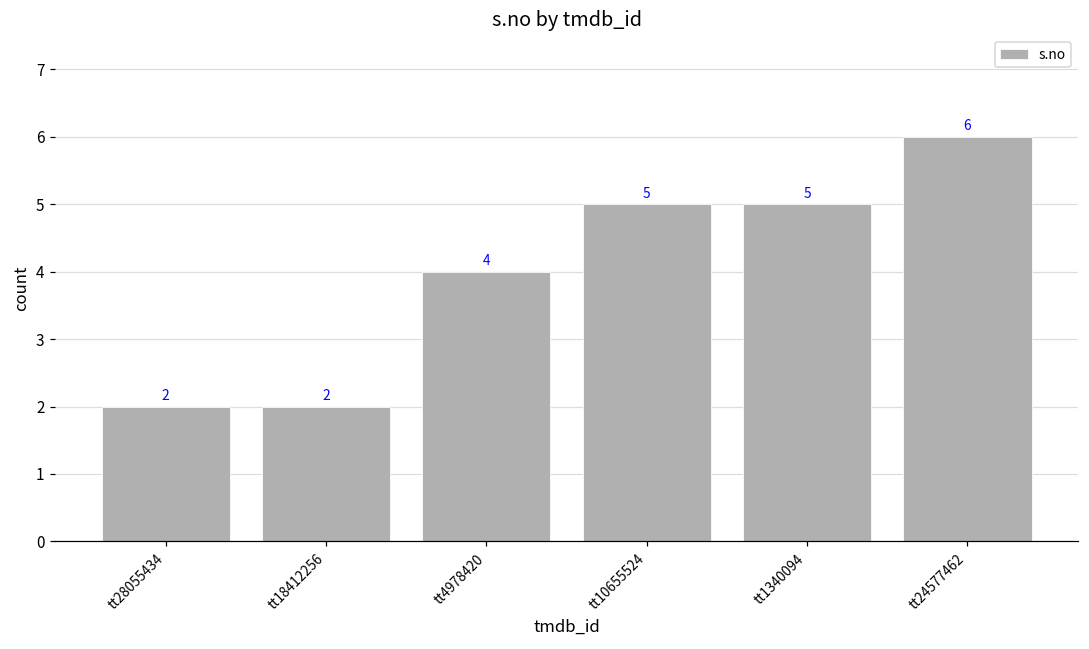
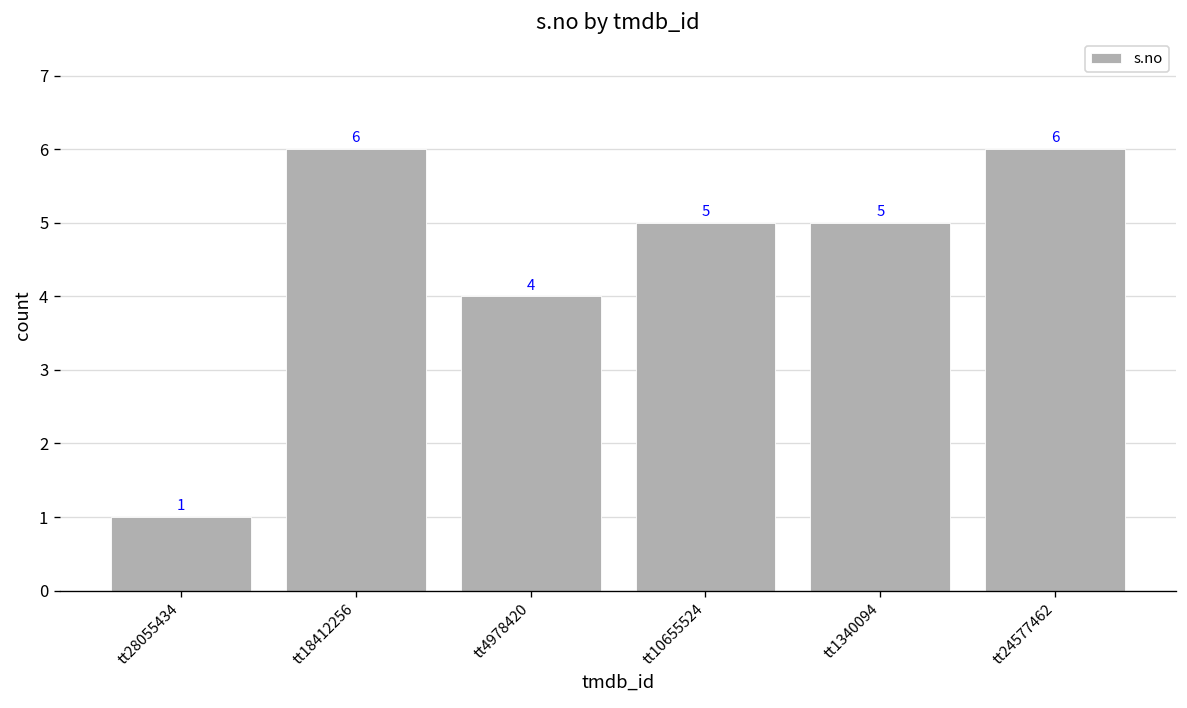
  {
-   "tt28055434": 2,
-   "tt18412256": 2,
+   "tt28055434": 1,
+   "tt18412256": 6,
    "tt4978420": 4,
    "tt10655524": 5,
    "tt1340094": 5,
    "tt24577462": 6
  }
